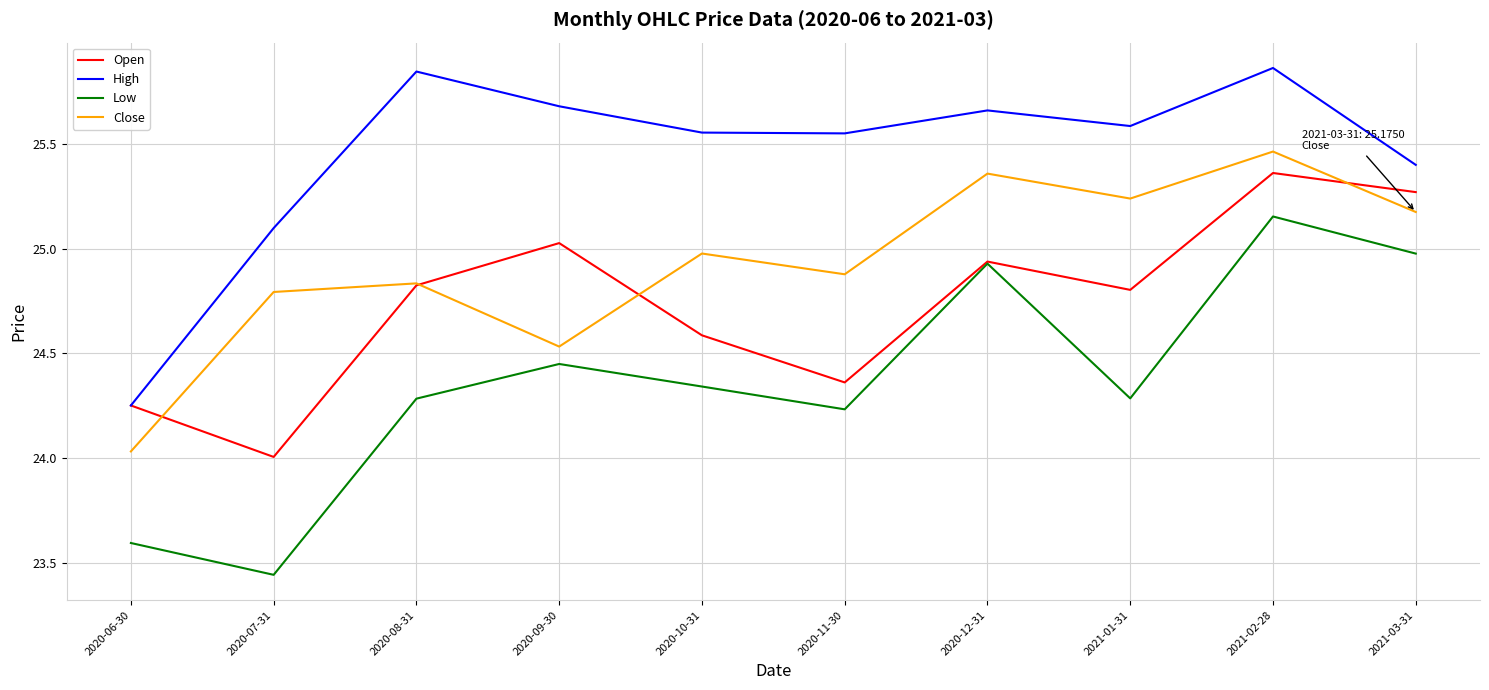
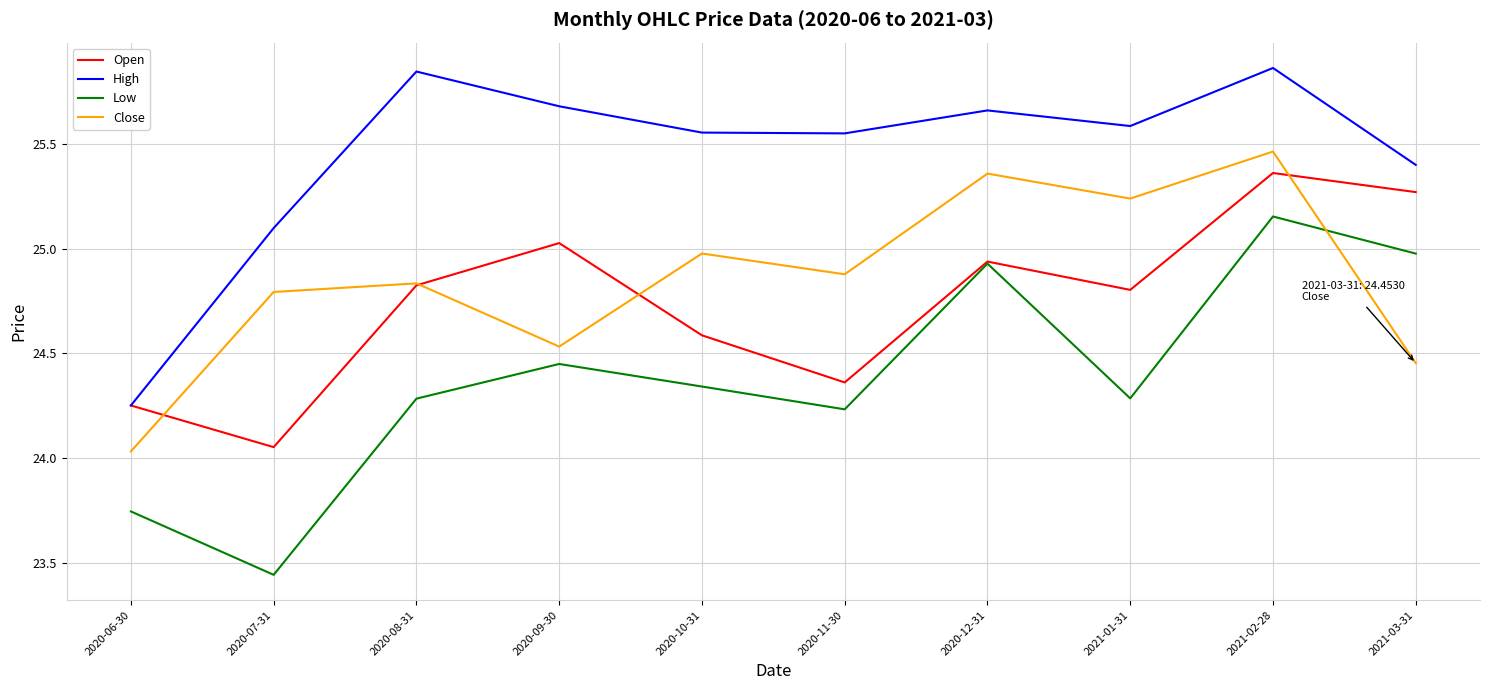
  {
    "Open": {
-     "2020-07-31": 24.01,
+     "2020-07-31": 24.05,
      "2020-09-30": 25.03,
      "2020-10-31": 24.59,
      "2020-11-30": 24.36,
      "2021-01-31": 24.80,
      "2021-02-28": 25.36,
      "2021-03-31": 25.27
    },
    "High": {
      "2020-07-31": 25.10,
      "2020-08-31": 25.85,
      "2020-09-30": 25.68,
      "2020-10-31": 25.55,
      "2020-11-30": 25.55,
      "2020-12-31": 25.66,
      "2021-01-31": 25.59,
      "2021-02-28": 25.86,
      "2021-03-31": 25.40
    },
    "Low": {
-     "2020-06-30": 23.59,
+     "2020-06-30": 23.74,
      "2020-07-31": 23.44,
      "2020-08-31": 24.28,
      "2020-09-30": 24.45,
      "2020-10-31": 24.34,
      "2020-11-30": 24.23,
      "2021-01-31": 24.28,
      "2021-02-28": 25.15,
      "2021-03-31": 24.98
    },
    "Close": {
-     "2021-03-31": 25.1750
+     "2021-03-31": 24.4530
    }
  }
